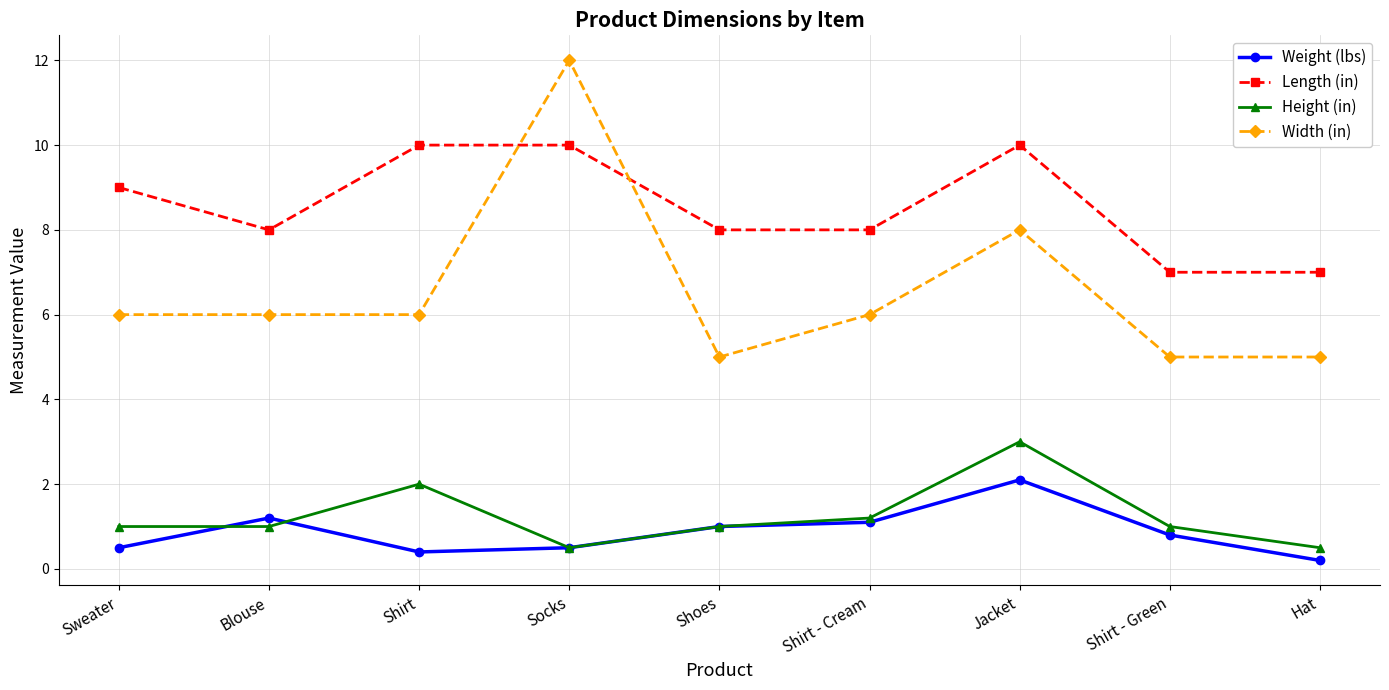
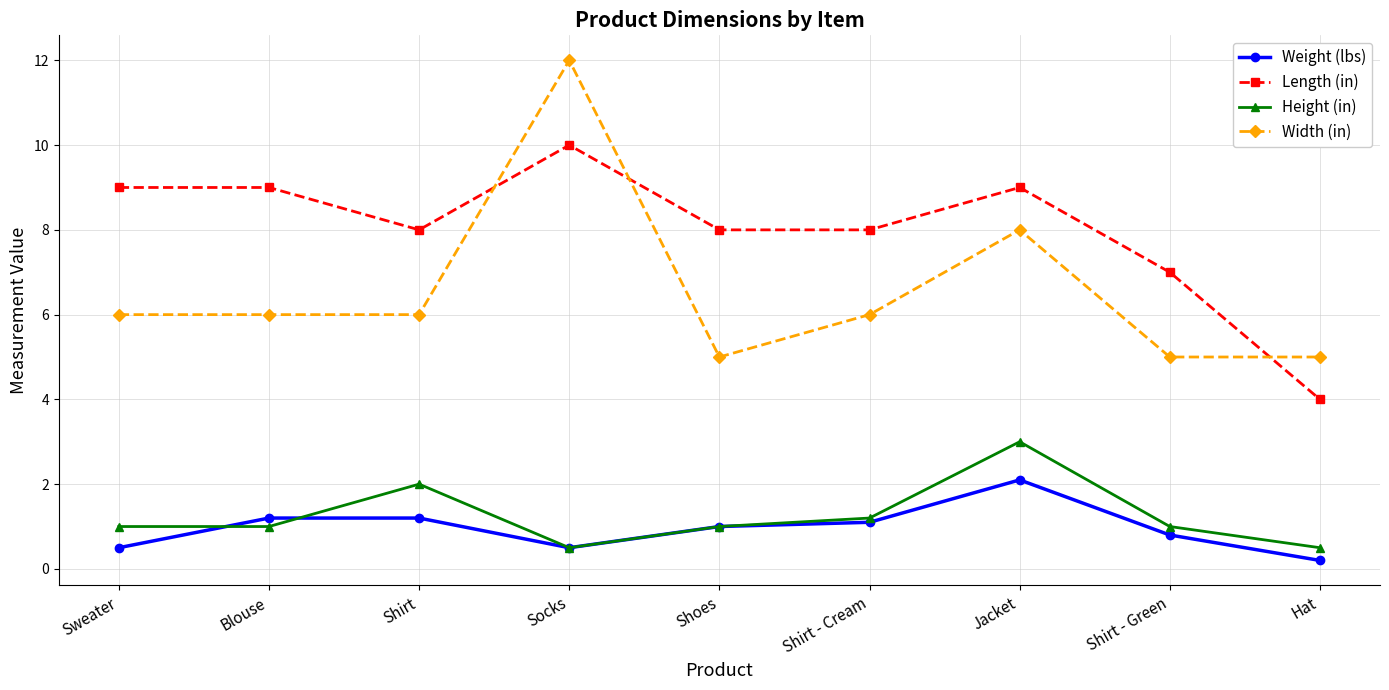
  {
    "Weight (lbs)": {
      "Sweater": 0.5,
      "Blouse": 1.2,
-     "Shirt": 0.4,
+     "Shirt": 1.2,
      "Shirt - Cream": 1.1,
      "Jacket": 2.1,
      "Shirt - Green": 0.8,
      "Hat": 0.2
    },
    "Length (in)": {
      "Sweater": 9,
-     "Blouse": 8,
-     "Shirt": 10,
+     "Blouse": 9,
+     "Shirt": 8,
      "Socks": 10,
      "Shoes": 8,
      "Shirt - Cream": 8,
-     "Jacket": 10,
+     "Jacket": 9,
      "Shirt - Green": 7,
-     "Hat": 7
+     "Hat": 4
    },
    "Height (in)": {
      "Sweater": 1.0,
      "Blouse": 1.0,
      "Shirt": 2.0,
      "Shirt - Cream": 1.2,
      "Jacket": 3.0,
      "Shirt - Green": 1.0,
      "Hat": 0.5
    },
    "Width (in)": {
      "Sweater": 6.0,
      "Blouse": 6.0,
      "Shirt": 6.0,
      "Socks": 12.0,
      "Shoes": 5.0,
      "Shirt - Cream": 6.0,
      "Jacket": 8.0,
      "Shirt - Green": 5.0,
      "Hat": 5.0
    }
  }
